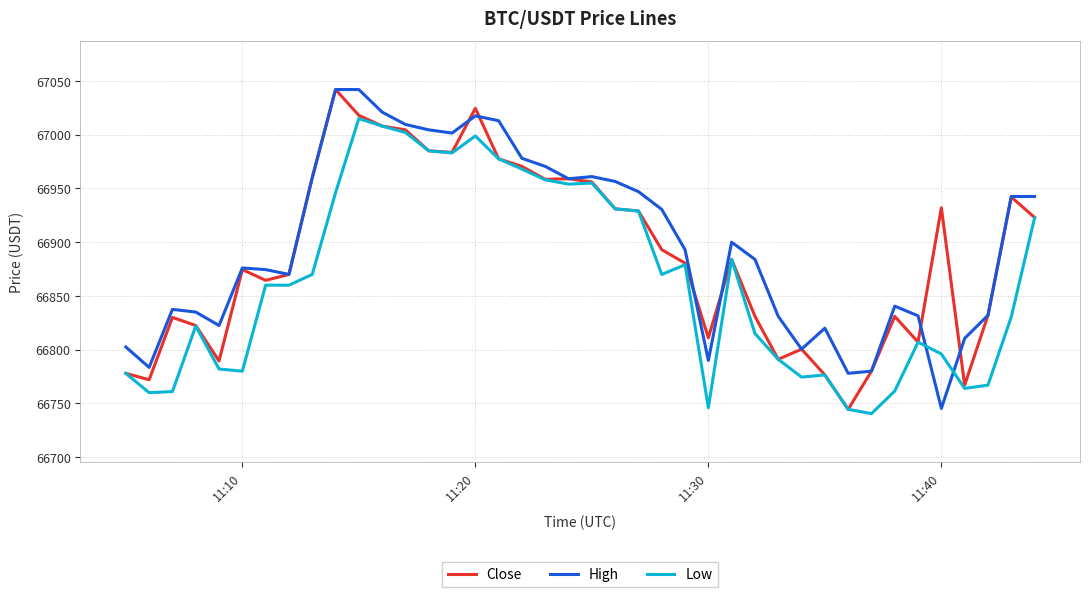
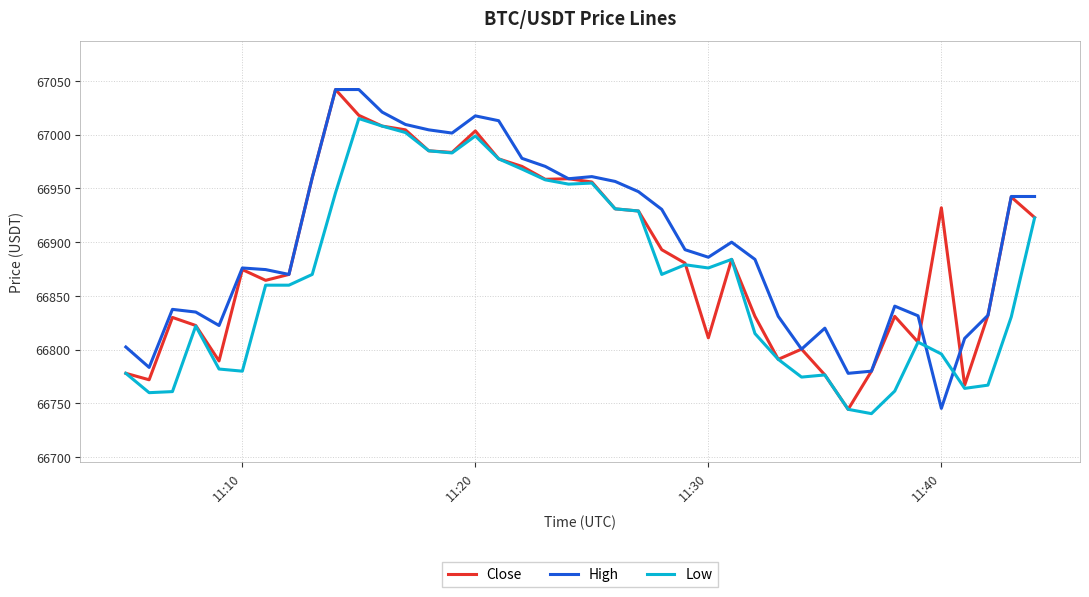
  {
    "Close": {
-     "11:20": 67025,
+     "11:20": 67004,
      "11:30": 66811,
      "11:40": 66932
    },
    "High": {
      "11:20": 67018,
-     "11:30": 66790,
+     "11:30": 66886,
      "11:40": 66745
    },
    "Low": {
      "11:10": 66780,
      "11:20": 66999,
-     "11:30": 66746,
+     "11:30": 66876,
      "11:40": 66796
    }
  }
